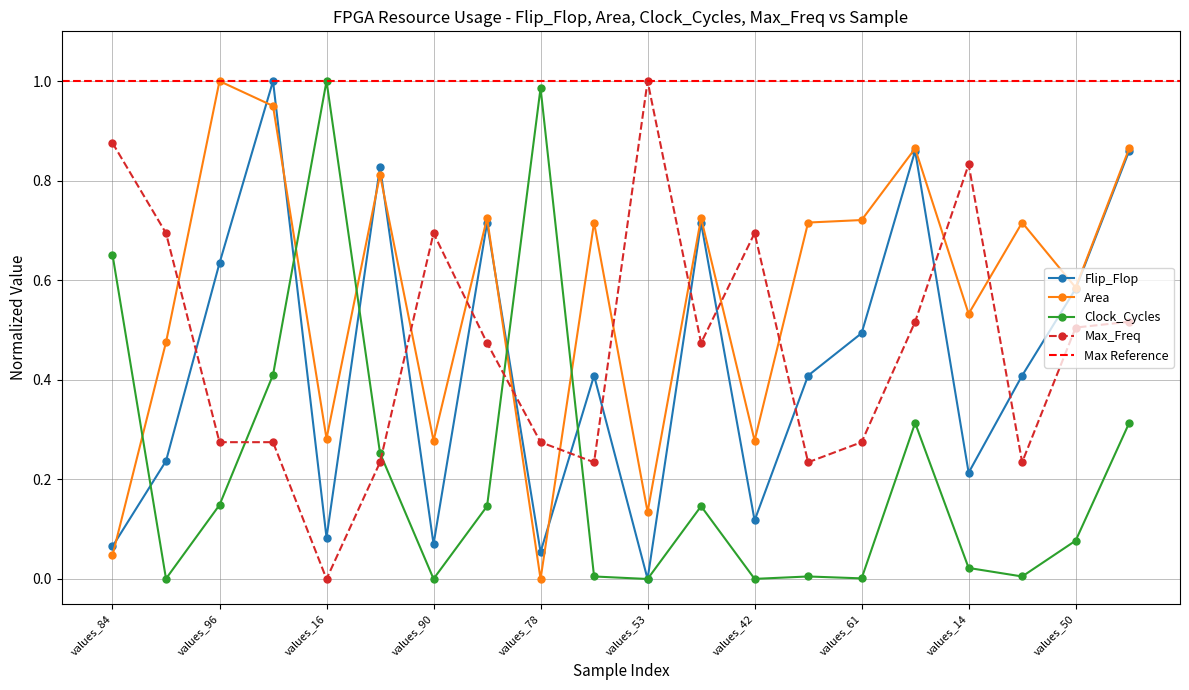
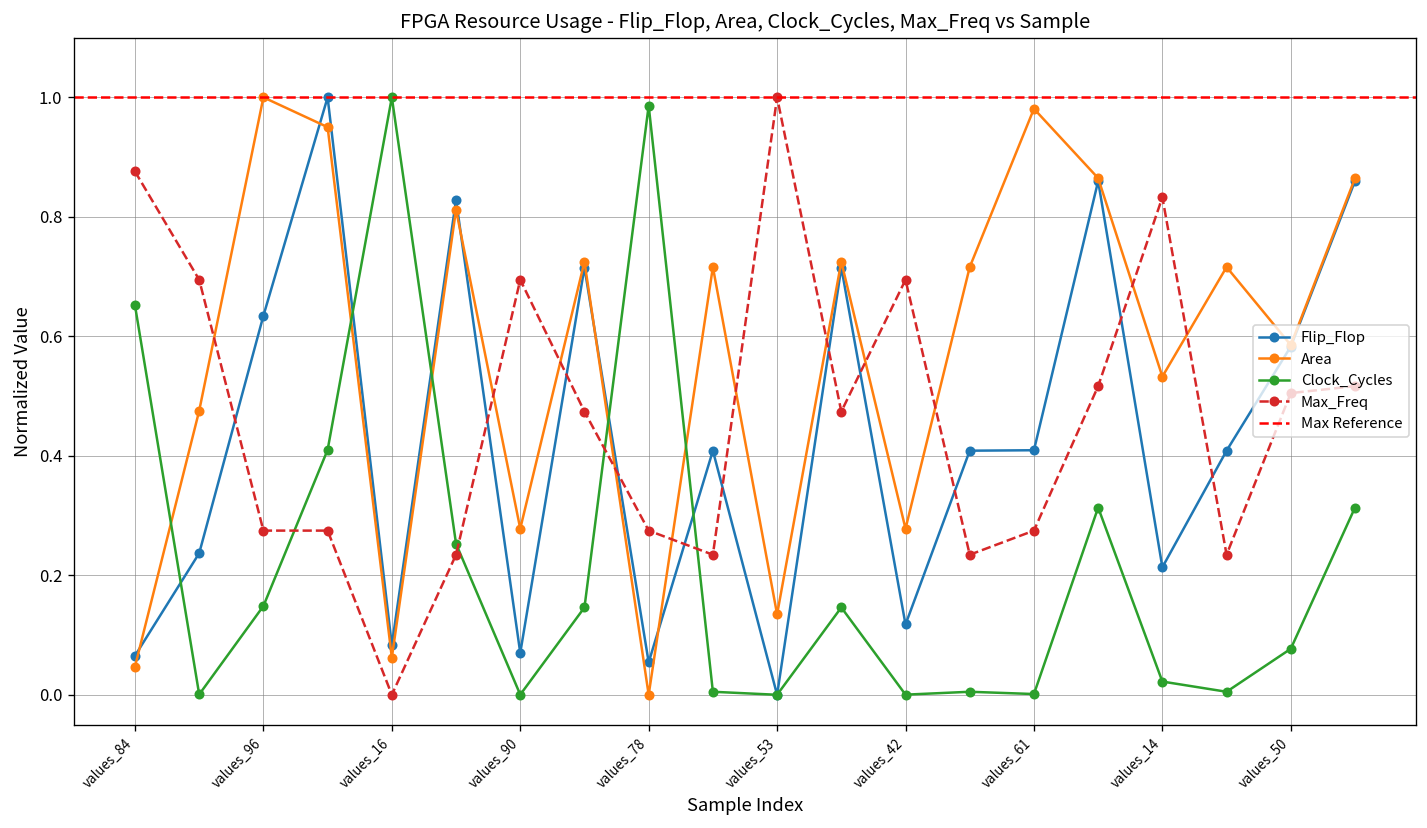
  {
    "Flip_Flop": {
      "values_84": 0.07,
      "values_96": 0.63,
      "values_16": 0.08,
      "values_90": 0.07,
      "values_78": 0.05,
      "values_42": 0.12,
-     "values_61": 0.49,
+     "values_61": 0.41,
      "values_14": 0.21
    },
    "Area": {
      "values_84": 0.05,
      "values_96": 1.00,
-     "values_16": 0.28,
+     "values_16": 0.06,
      "values_90": 0.28,
      "values_78": 0.00,
      "values_53": 0.13,
      "values_42": 0.28,
-     "values_61": 0.72,
+     "values_61": 0.98,
      "values_14": 0.53
    },
    "Clock_Cycles": {
      "values_84": 0.65,
      "values_96": 0.15,
      "values_16": 1.00,
      "values_90": 0.00,
      "values_78": 0.99,
      "values_42": 0.00,
      "values_61": 0.00,
      "values_14": 0.02,
      "values_50": 0.08
    },
    "Max_Freq": {
      "values_84": 0.88,
      "values_96": 0.27,
      "values_16": 0.00,
      "values_90": 0.69,
      "values_78": 0.27,
      "values_53": 1.00,
      "values_42": 0.69,
      "values_61": 0.27,
      "values_14": 0.83
    }
  }
